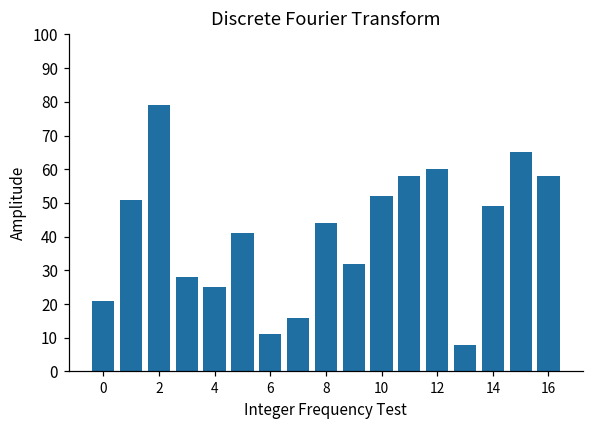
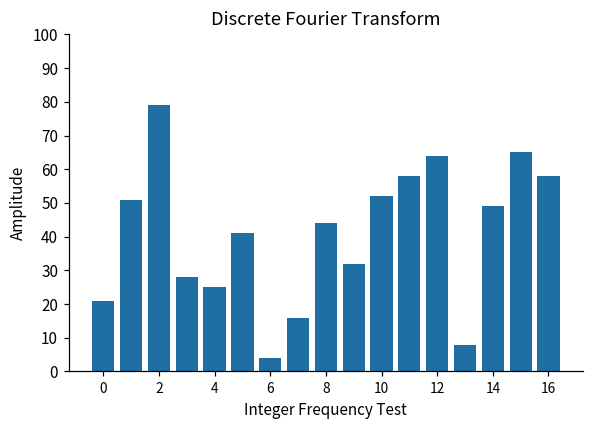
  {
    "0": 21,
    "2": 79,
    "4": 25,
-   "6": 11,
+   "6": 4,
    "8": 44,
    "10": 52,
-   "12": 60,
+   "12": 64,
    "14": 49,
    "16": 58
  }
